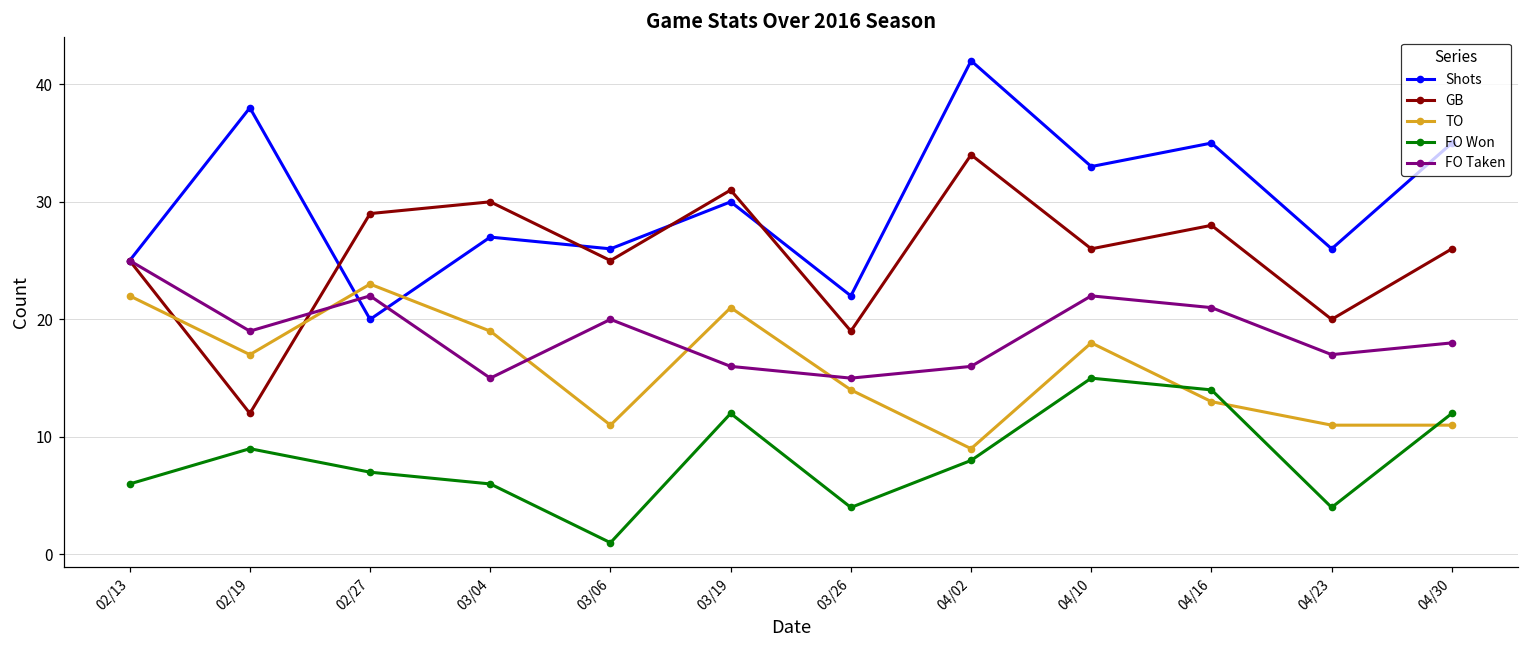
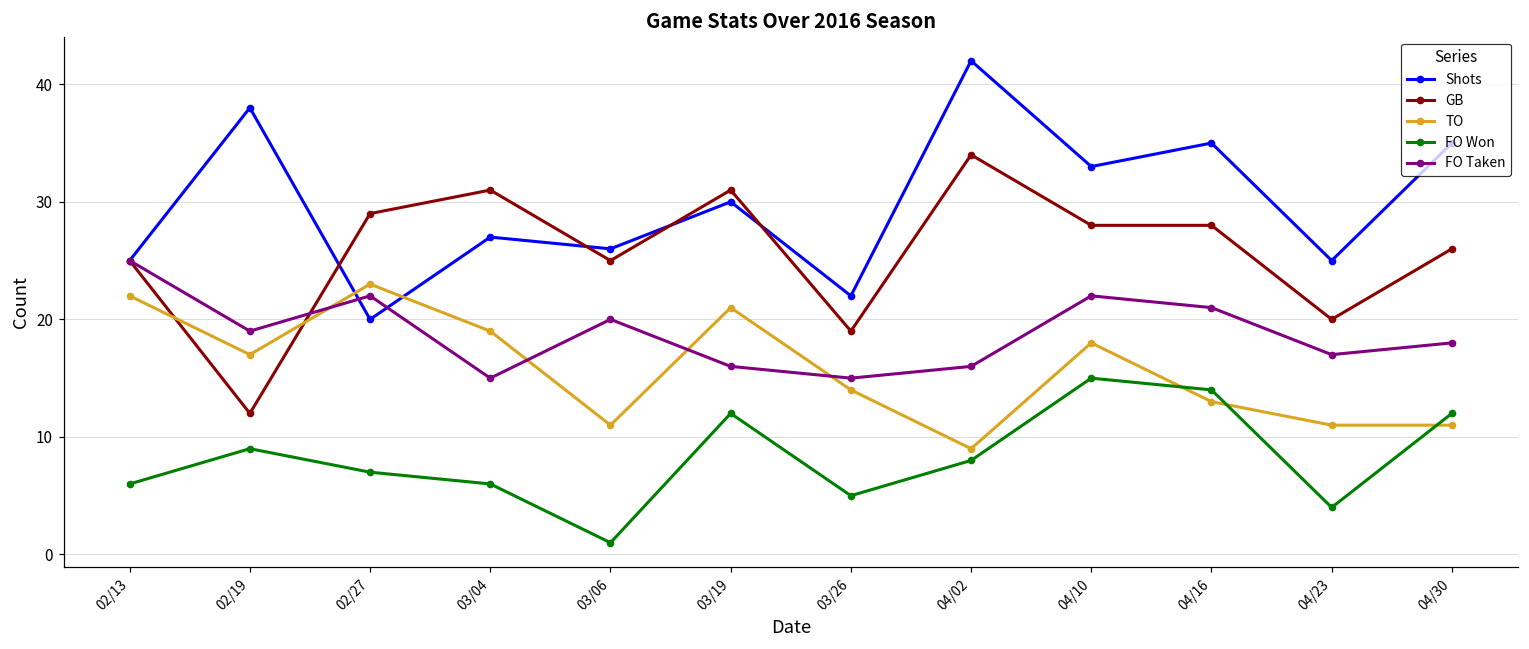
  {
    "Shots": {
      "02/19": 38,
      "02/27": 20,
      "03/04": 27,
      "03/06": 26,
      "03/19": 30,
      "03/26": 22,
      "04/02": 42,
      "04/10": 33,
      "04/16": 35,
-     "04/23": 26
+     "04/23": 25
    },
    "GB": {
      "02/19": 12,
      "02/27": 29,
-     "03/04": 30,
+     "03/04": 31,
      "03/06": 25,
      "03/19": 31,
      "03/26": 19,
      "04/02": 34,
-     "04/10": 26,
+     "04/10": 28,
      "04/16": 28,
      "04/23": 20,
      "04/30": 26
    },
    "TO": {
      "02/13": 22,
      "02/19": 17,
      "02/27": 23,
      "03/04": 19,
      "03/06": 11,
      "03/19": 21,
      "03/26": 14,
      "04/02": 9,
      "04/10": 18,
      "04/16": 13,
      "04/23": 11,
      "04/30": 11
    },
    "FO Won": {
      "02/13": 6,
      "02/19": 9,
      "02/27": 7,
      "03/04": 6,
      "03/06": 1,
      "03/19": 12,
-     "03/26": 4,
+     "03/26": 5,
      "04/02": 8,
      "04/10": 15,
      "04/16": 14,
      "04/23": 4,
      "04/30": 12
    },
    "FO Taken": {
      "02/19": 19,
      "02/27": 22,
      "03/04": 15,
      "03/06": 20,
      "03/19": 16,
      "03/26": 15,
      "04/02": 16,
      "04/10": 22,
      "04/16": 21,
      "04/23": 17,
      "04/30": 18
    }
  }
